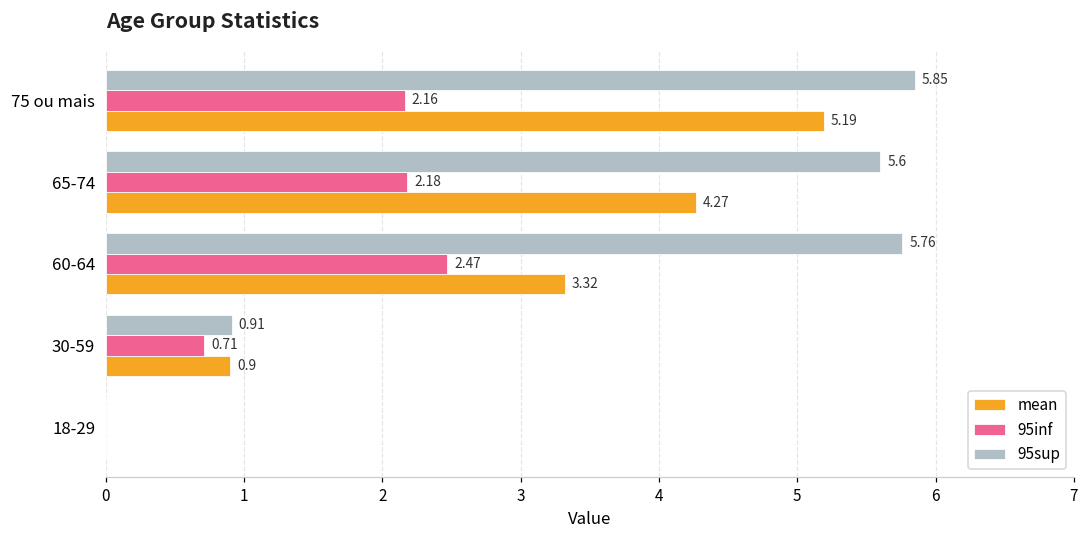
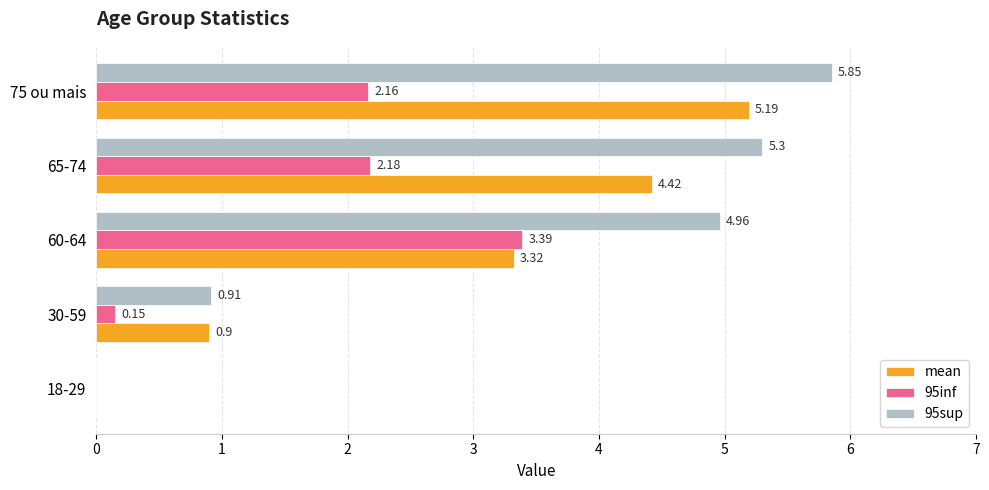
  {
    "mean": {
      "75 ou mais": 5.19,
-     "65-74": 4.27,
+     "65-74": 4.42,
      "60-64": 3.32,
      "30-59": 0.9
    },
    "95inf": {
      "75 ou mais": 2.16,
      "65-74": 2.18,
-     "60-64": 2.47,
-     "30-59": 0.71
+     "60-64": 3.39,
+     "30-59": 0.15
    },
    "95sup": {
      "75 ou mais": 5.85,
-     "65-74": 5.6,
-     "60-64": 5.76,
+     "65-74": 5.3,
+     "60-64": 4.96,
      "30-59": 0.91
    }
  }
